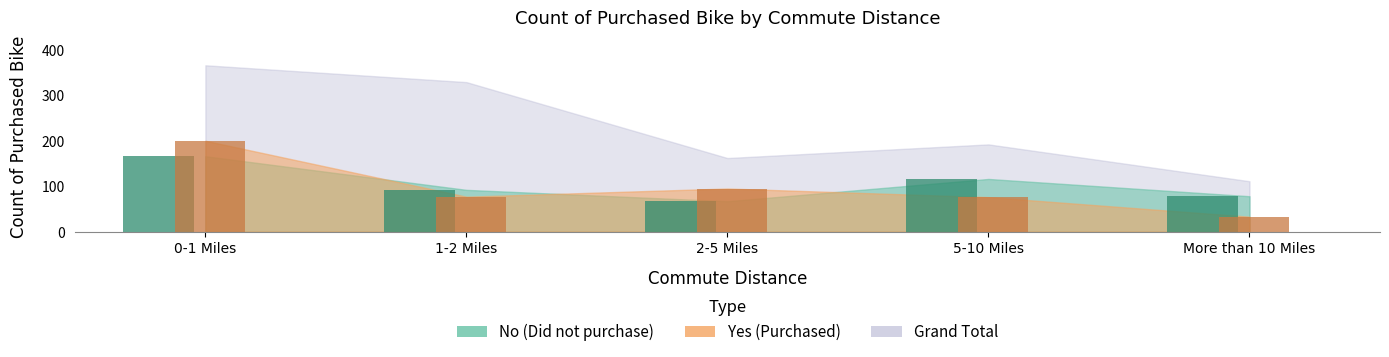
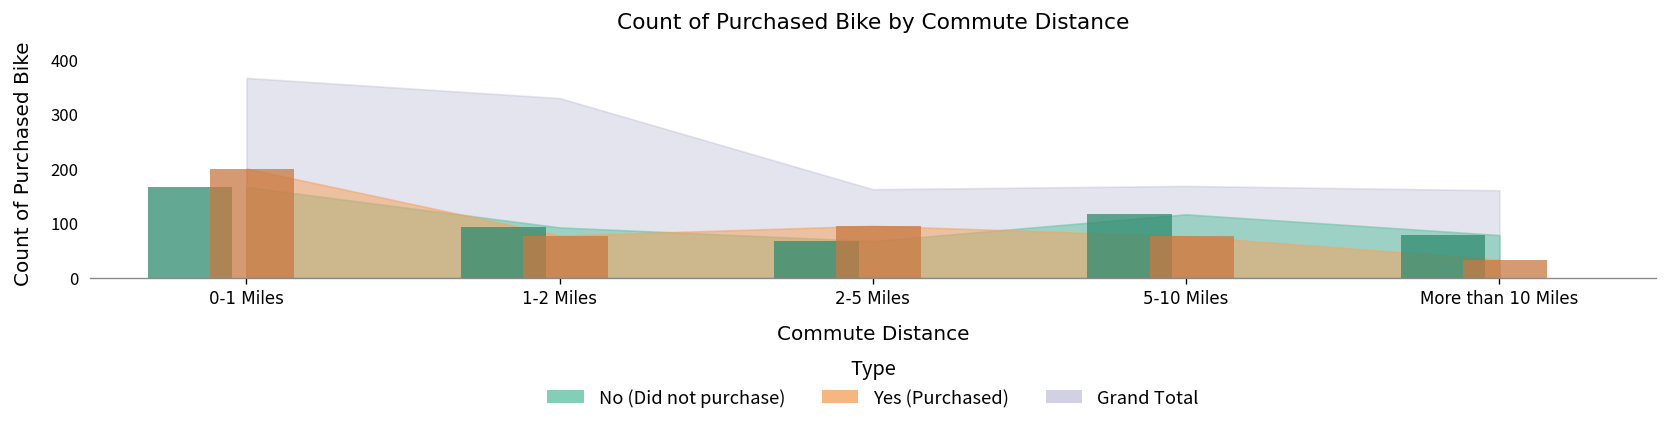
  {
    "Grand Total": {
      "0-1 Miles": 370,
      "1-2 Miles": 330,
      "2-5 Miles": 160,
-     "5-10 Miles": 190,
-     "More than 10 Miles": 110
+     "5-10 Miles": 170,
+     "More than 10 Miles": 160
    }
  }
